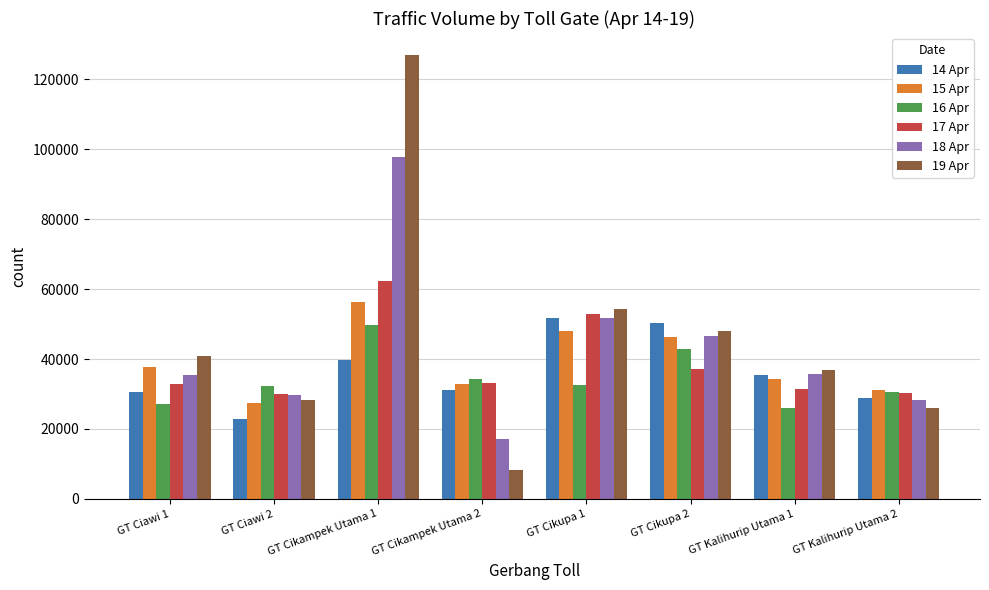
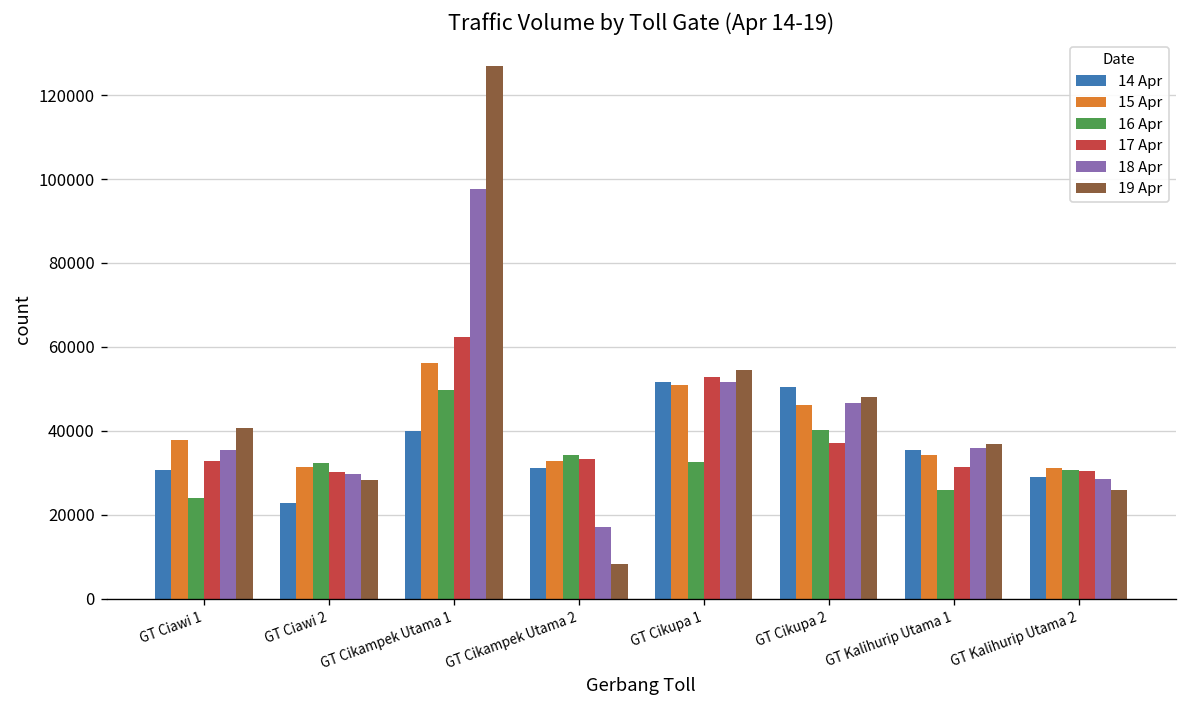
  {
    "14 Apr": {
      "GT Ciawi 1": 31000,
      "GT Ciawi 2": 23000,
      "GT Cikampek Utama 1": 40000,
      "GT Cikampek Utama 2": 31000,
      "GT Cikupa 1": 52000,
      "GT Cikupa 2": 50000,
      "GT Kalihurip Utama 1": 35000,
      "GT Kalihurip Utama 2": 29000
    },
    "15 Apr": {
      "GT Ciawi 1": 38000,
-     "GT Ciawi 2": 27000,
+     "GT Ciawi 2": 31000,
      "GT Cikampek Utama 1": 56000,
      "GT Cikampek Utama 2": 33000,
-     "GT Cikupa 1": 48000,
+     "GT Cikupa 1": 51000,
      "GT Cikupa 2": 46000,
      "GT Kalihurip Utama 1": 34000,
      "GT Kalihurip Utama 2": 31000
    },
    "16 Apr": {
-     "GT Ciawi 1": 27000,
+     "GT Ciawi 1": 24000,
      "GT Ciawi 2": 32000,
      "GT Cikampek Utama 1": 50000,
      "GT Cikampek Utama 2": 34000,
      "GT Cikupa 1": 32000,
-     "GT Cikupa 2": 43000,
+     "GT Cikupa 2": 40000,
      "GT Kalihurip Utama 1": 26000,
      "GT Kalihurip Utama 2": 31000
    },
    "17 Apr": {
      "GT Ciawi 1": 33000,
      "GT Ciawi 2": 30000,
      "GT Cikampek Utama 1": 62000,
      "GT Cikampek Utama 2": 33000,
      "GT Cikupa 1": 53000,
      "GT Cikupa 2": 37000,
      "GT Kalihurip Utama 1": 31000,
      "GT Kalihurip Utama 2": 30000
    },
    "18 Apr": {
      "GT Ciawi 1": 35000,
      "GT Ciawi 2": 30000,
      "GT Cikampek Utama 1": 98000,
      "GT Cikampek Utama 2": 17000,
      "GT Cikupa 1": 52000,
      "GT Cikupa 2": 47000,
      "GT Kalihurip Utama 1": 36000,
      "GT Kalihurip Utama 2": 28000
    },
    "19 Apr": {
      "GT Ciawi 1": 41000,
      "GT Ciawi 2": 28000,
      "GT Cikampek Utama 1": 127000,
      "GT Cikampek Utama 2": 8000,
      "GT Cikupa 1": 54000,
      "GT Cikupa 2": 48000,
      "GT Kalihurip Utama 1": 37000,
      "GT Kalihurip Utama 2": 26000
    }
  }
